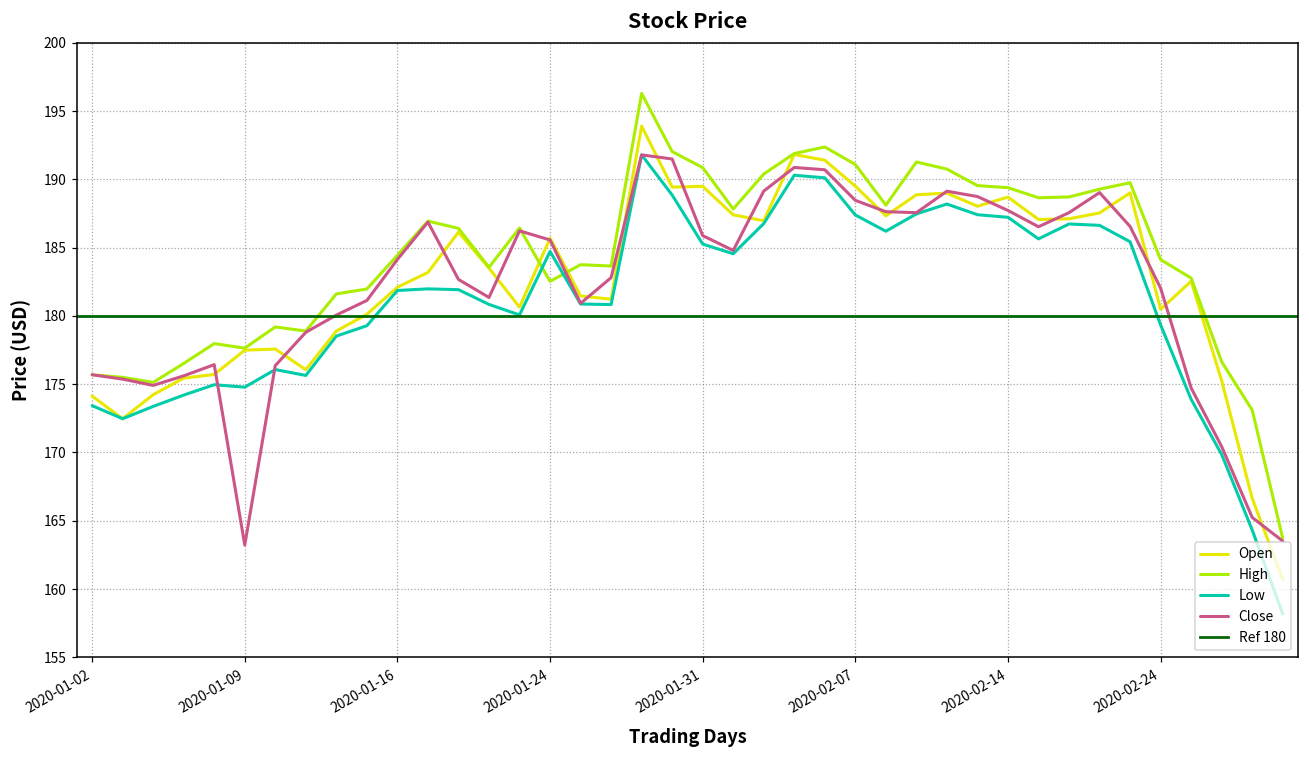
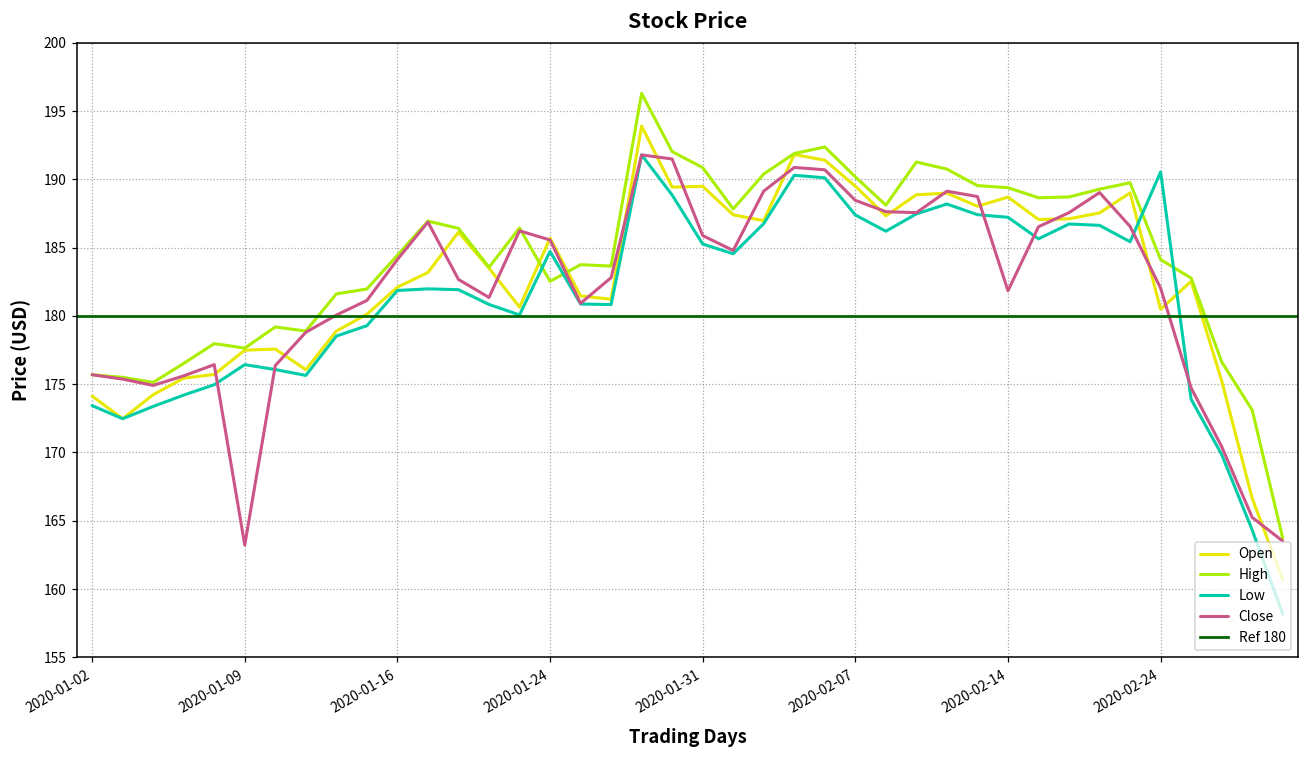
  {
    "Open": {
      "2020-01-02": 174.1,
      "2020-01-16": 182.1,
      "2020-01-31": 189.5,
      "2020-02-07": 189.5,
      "2020-02-14": 188.7,
      "2020-02-24": 180.5
    },
    "High": {
      "2020-01-16": 184.4,
      "2020-01-24": 182.5,
      "2020-01-31": 190.9,
-     "2020-02-07": 191.1,
+     "2020-02-07": 190.2,
      "2020-02-14": 189.4,
      "2020-02-24": 184.1
    },
    "Low": {
      "2020-01-02": 173.4,
-     "2020-01-09": 174.8,
+     "2020-01-09": 176.4,
      "2020-01-16": 181.9,
      "2020-01-24": 184.7,
      "2020-01-31": 185.3,
      "2020-02-07": 187.4,
      "2020-02-14": 187.2,
-     "2020-02-24": 179.3
+     "2020-02-24": 190.5
    },
    "Close": {
      "2020-01-09": 163.2,
      "2020-01-16": 184.1,
      "2020-01-31": 185.9,
      "2020-02-07": 188.5,
-     "2020-02-14": 187.7,
+     "2020-02-14": 181.8,
      "2020-02-24": 182.0
    }
  }
